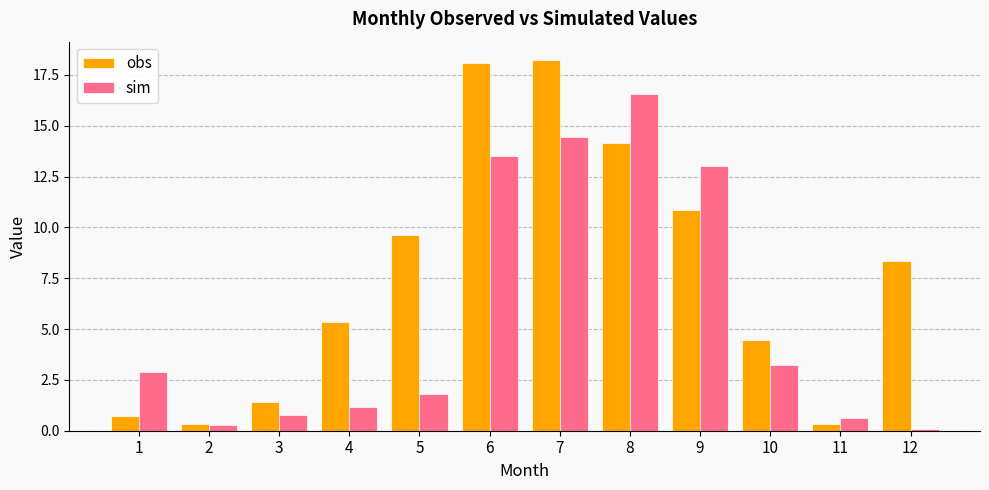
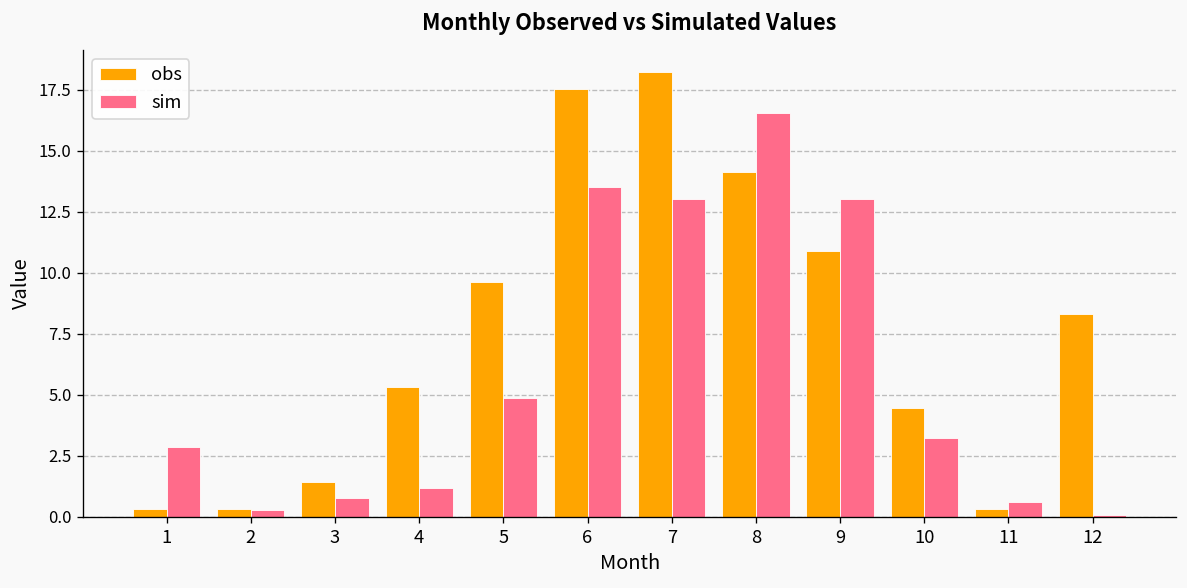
  {
    "obs": {
-     "1": 0.7,
+     "1": 0.3,
      "2": 0.3,
      "3": 1.4,
      "4": 5.3,
      "5": 9.6,
-     "6": 18.1,
+     "6": 17.6,
      "7": 18.2,
      "8": 14.1,
      "9": 10.9,
      "10": 4.4,
      "11": 0.3,
      "12": 8.3
    },
    "sim": {
      "1": 2.9,
      "2": 0.3,
      "3": 0.8,
      "4": 1.2,
-     "5": 1.8,
+     "5": 4.9,
      "6": 13.5,
-     "7": 14.4,
+     "7": 13.0,
      "8": 16.5,
      "9": 13.0,
      "10": 3.2,
      "11": 0.6
    }
  }
